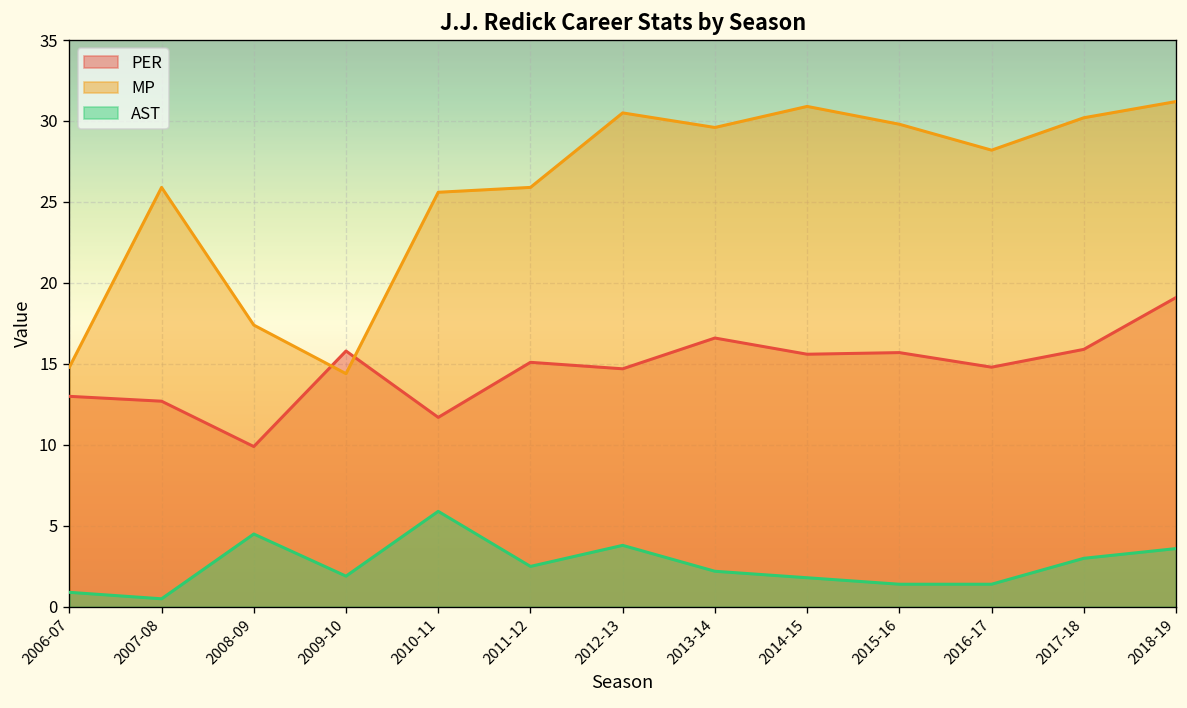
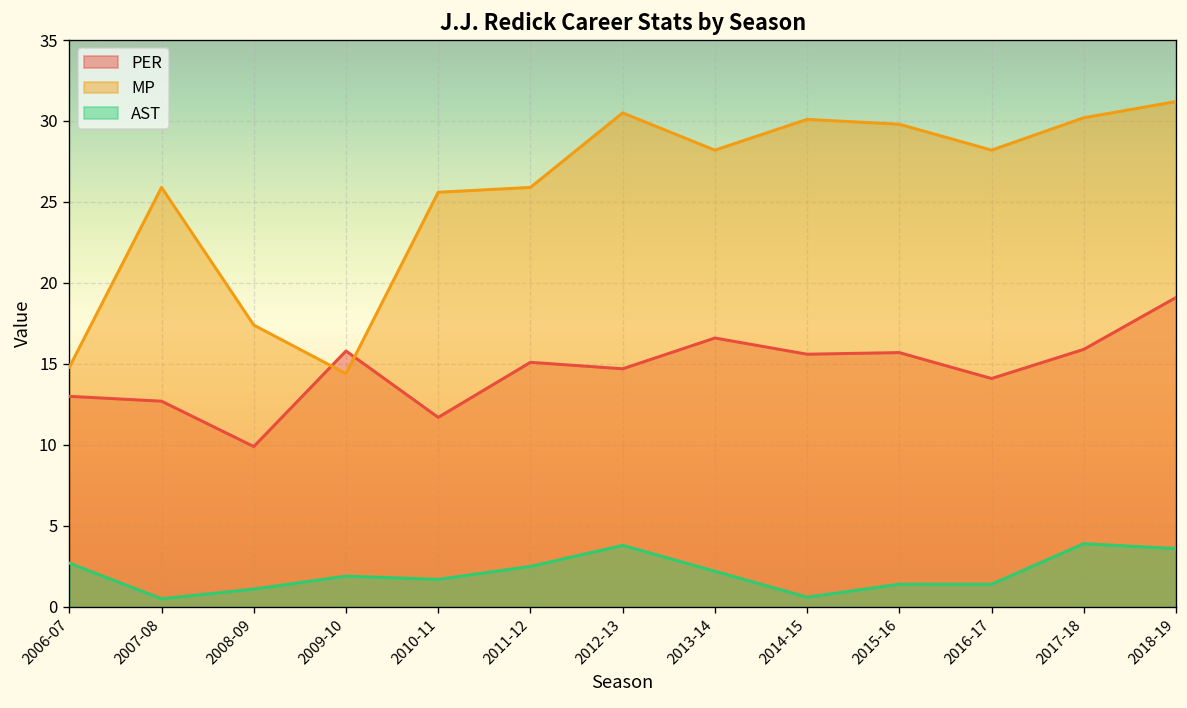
  {
    "PER": {
      "2006-07": 13.0,
      "2007-08": 12.7,
      "2008-09": 9.9,
      "2009-10": 15.8,
      "2010-11": 11.7,
      "2011-12": 15.1,
      "2012-13": 14.7,
      "2013-14": 16.6,
      "2014-15": 15.6,
      "2015-16": 15.7,
-     "2016-17": 14.8,
+     "2016-17": 14.1,
      "2017-18": 15.9,
      "2018-19": 19.1
    },
    "MP": {
      "2006-07": 14.8,
      "2007-08": 25.9,
      "2008-09": 17.4,
      "2009-10": 14.4,
      "2010-11": 25.6,
      "2011-12": 25.9,
      "2012-13": 30.5,
-     "2013-14": 29.6,
-     "2014-15": 30.9,
+     "2013-14": 28.2,
+     "2014-15": 30.1,
      "2015-16": 29.8,
      "2016-17": 28.2,
      "2017-18": 30.2,
      "2018-19": 31.2
    },
    "AST": {
-     "2006-07": 0.9,
+     "2006-07": 2.7,
      "2007-08": 0.5,
-     "2008-09": 4.5,
+     "2008-09": 1.1,
      "2009-10": 1.9,
-     "2010-11": 5.9,
+     "2010-11": 1.7,
      "2011-12": 2.5,
      "2012-13": 3.8,
      "2013-14": 2.2,
-     "2014-15": 1.8,
+     "2014-15": 0.6,
      "2015-16": 1.4,
      "2016-17": 1.4,
-     "2017-18": 3.0,
+     "2017-18": 3.9,
      "2018-19": 3.6
    }
  }
